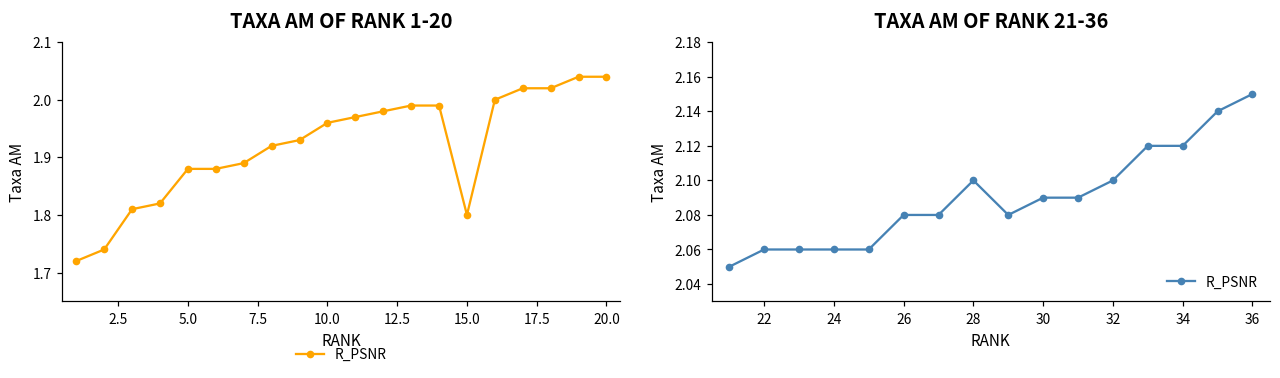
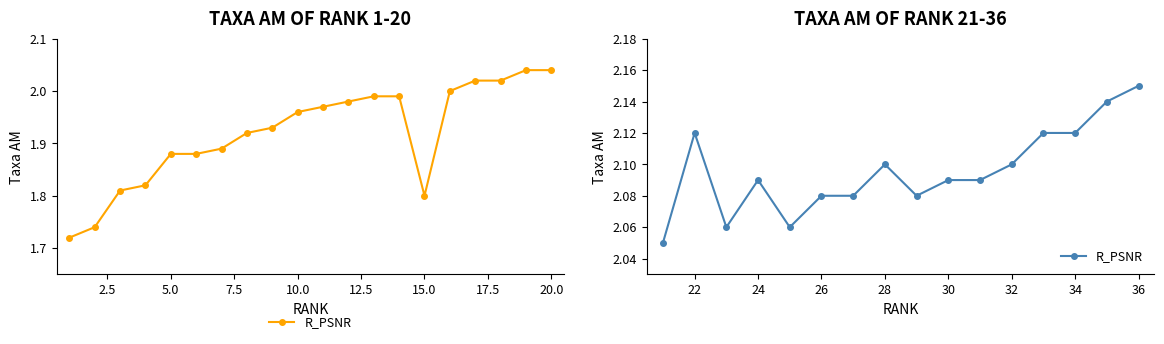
  {
    "TAXA AM OF RANK 1-20": {
      "5.0": 1.88,
      "10.0": 1.96,
      "15.0": 1.80,
      "20.0": 2.04
    },
    "TAXA AM OF RANK 21-36": {
-     "22": 2.06,
-     "24": 2.06,
+     "22": 2.12,
+     "24": 2.09,
      "26": 2.08,
      "28": 2.10,
      "30": 2.09,
      "32": 2.10,
      "34": 2.12,
      "36": 2.15
    }
  }
